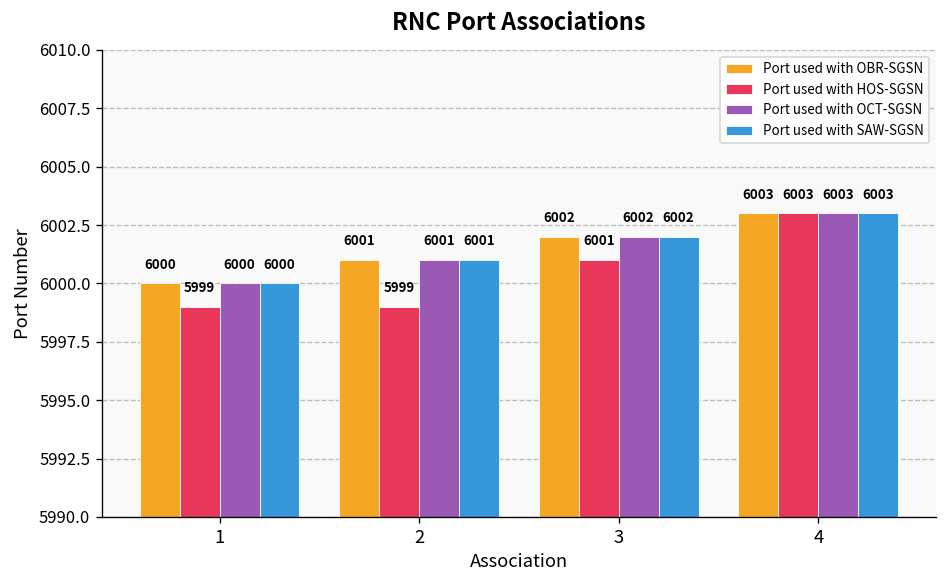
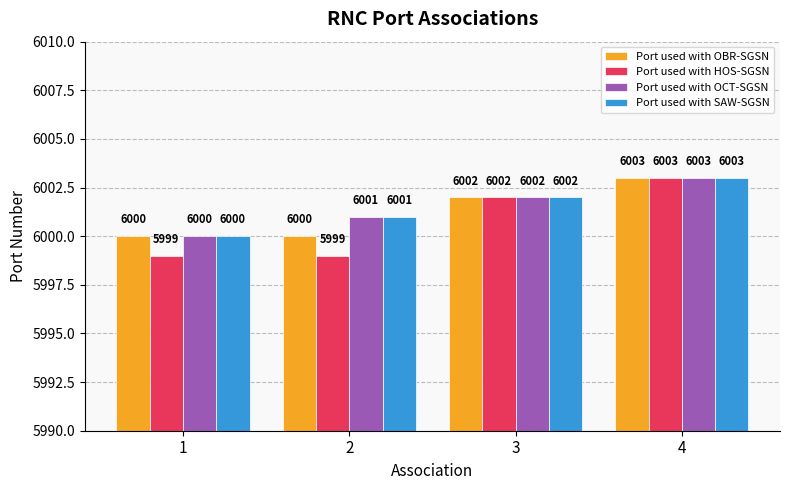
  {
    "Port used with OBR-SGSN": {
      "1": 6000,
-     "2": 6001,
+     "2": 6000,
      "3": 6002,
      "4": 6003
    },
    "Port used with HOS-SGSN": {
      "1": 5999,
      "2": 5999,
-     "3": 6001,
+     "3": 6002,
      "4": 6003
    },
    "Port used with OCT-SGSN": {
      "1": 6000,
      "2": 6001,
      "3": 6002,
      "4": 6003
    },
    "Port used with SAW-SGSN": {
      "1": 6000,
      "2": 6001,
      "3": 6002,
      "4": 6003
    }
  }
